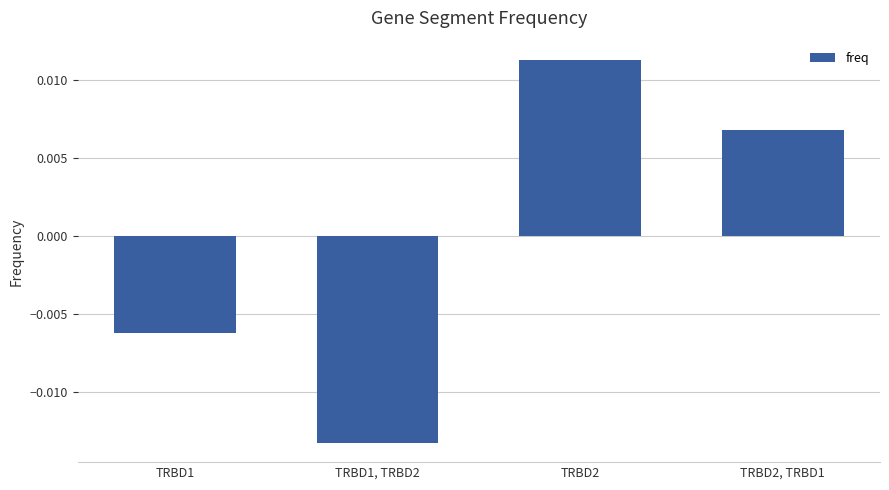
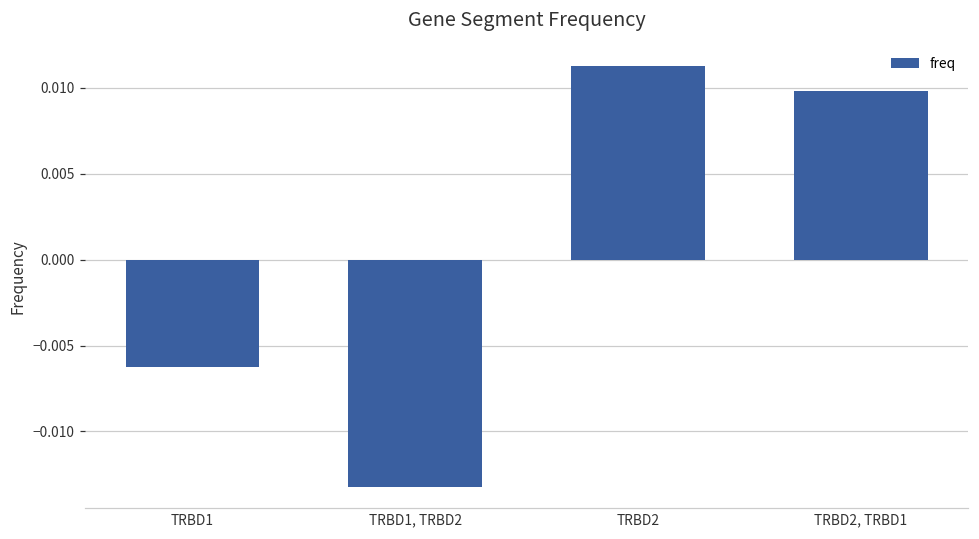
  {
    "TRBD1": -0.0062,
    "TRBD1, TRBD2": -0.0132,
    "TRBD2": 0.0113,
-   "TRBD2, TRBD1": 0.0068
+   "TRBD2, TRBD1": 0.0098
  }
